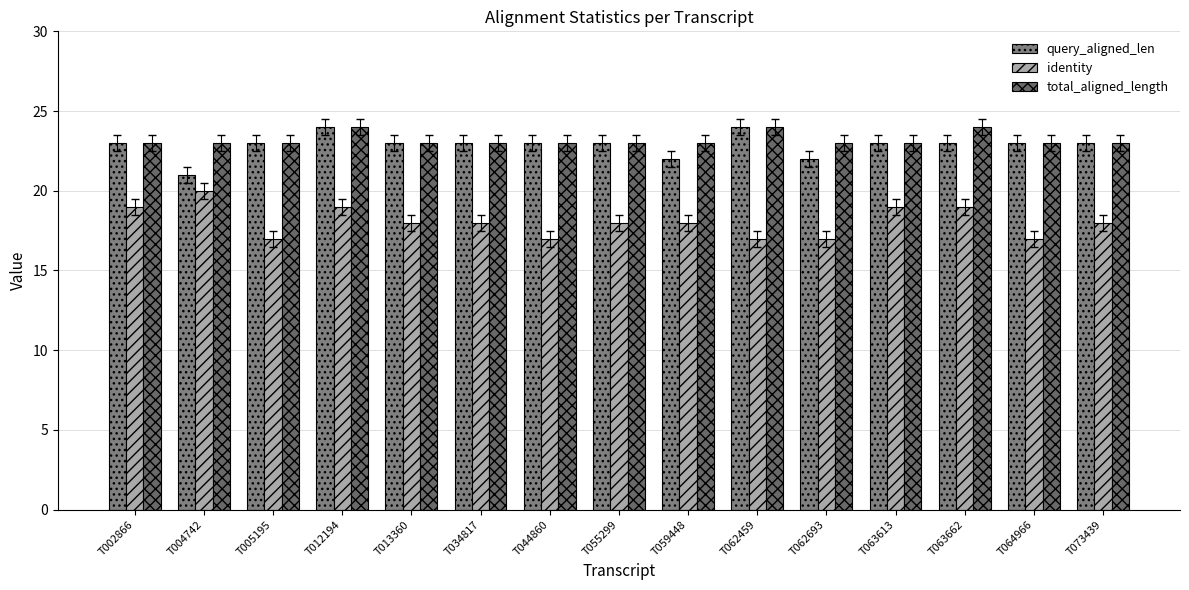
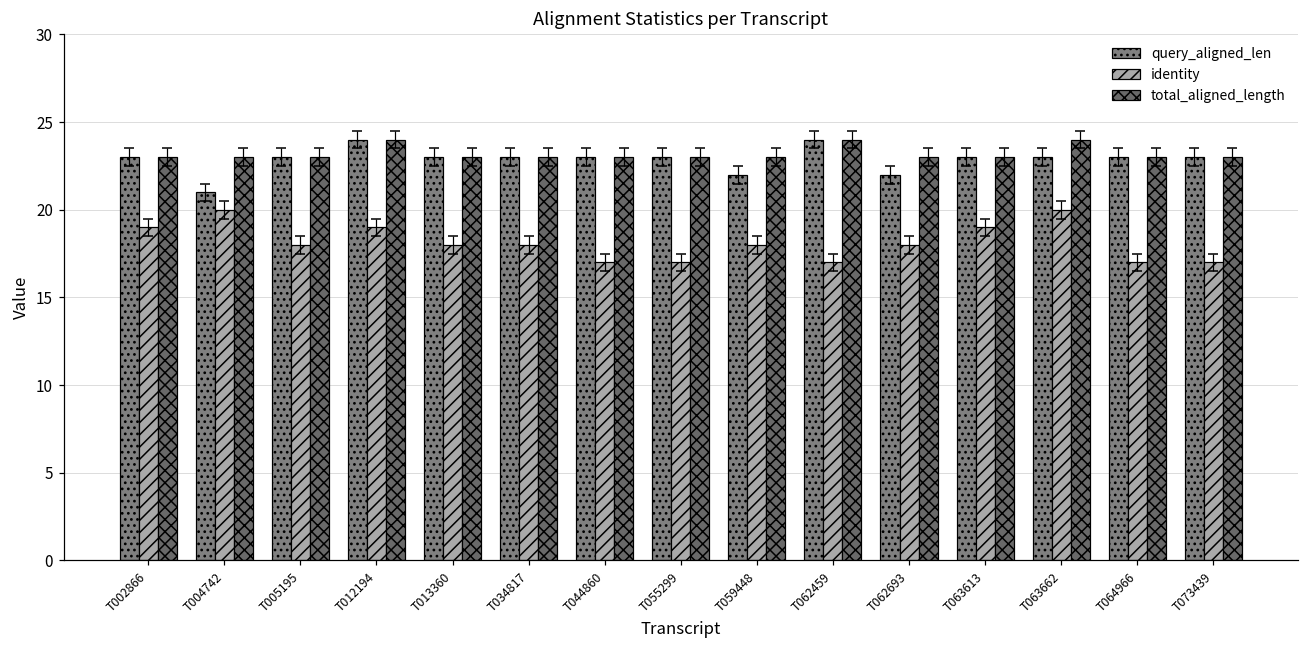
  {
    "identity": {
      "T002866": 19,
      "T004742": 20,
-     "T005195": 17,
+     "T005195": 18,
      "T012194": 19,
      "T013360": 18,
      "T034817": 18,
      "T044860": 17,
-     "T055299": 18,
+     "T055299": 17,
      "T059448": 18,
      "T062459": 17,
-     "T062693": 17,
+     "T062693": 18,
      "T063613": 19,
-     "T063662": 19,
+     "T063662": 20,
      "T064966": 17,
-     "T073439": 18
+     "T073439": 17
    }
  }
